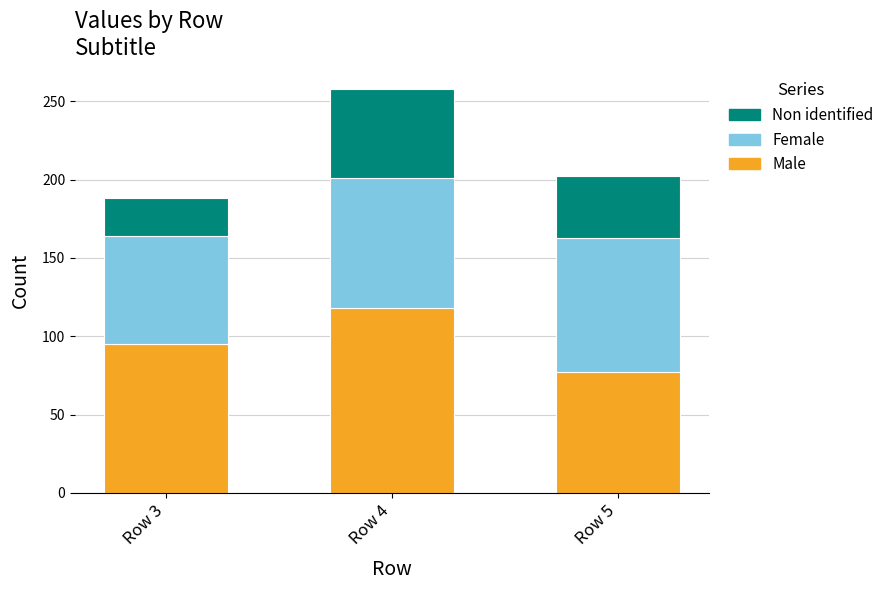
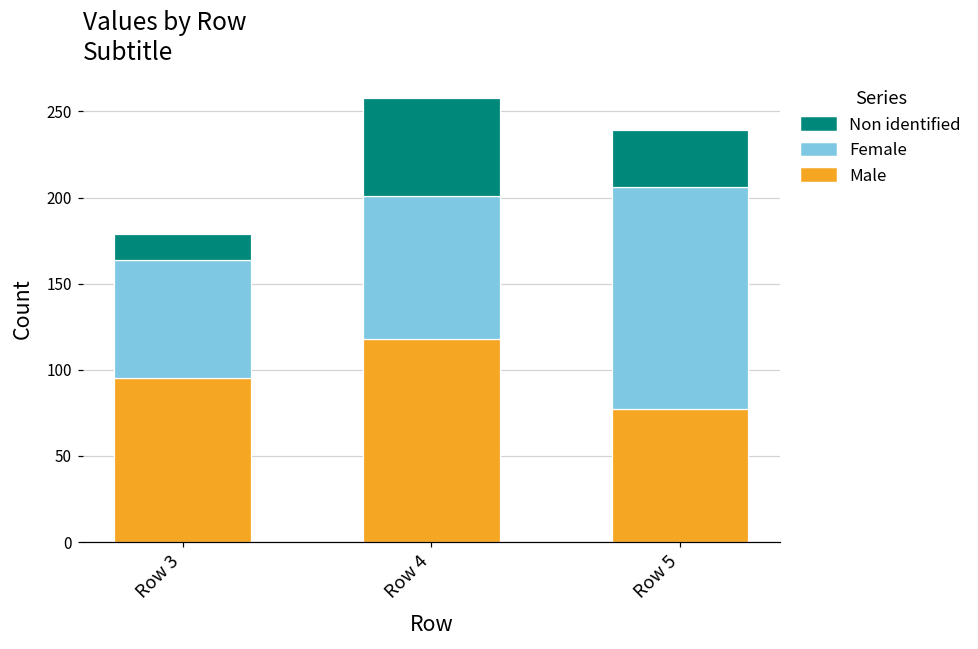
  {
    "Male": {
      "Row 3": 95,
      "Row 4": 118,
      "Row 5": 77
    },
    "Female": {
      "Row 3": 69,
      "Row 4": 83,
-     "Row 5": 86
+     "Row 5": 129
    },
    "Non identified": {
-     "Row 3": 24,
+     "Row 3": 15,
      "Row 4": 57,
-     "Row 5": 39
+     "Row 5": 33
    }
  }
